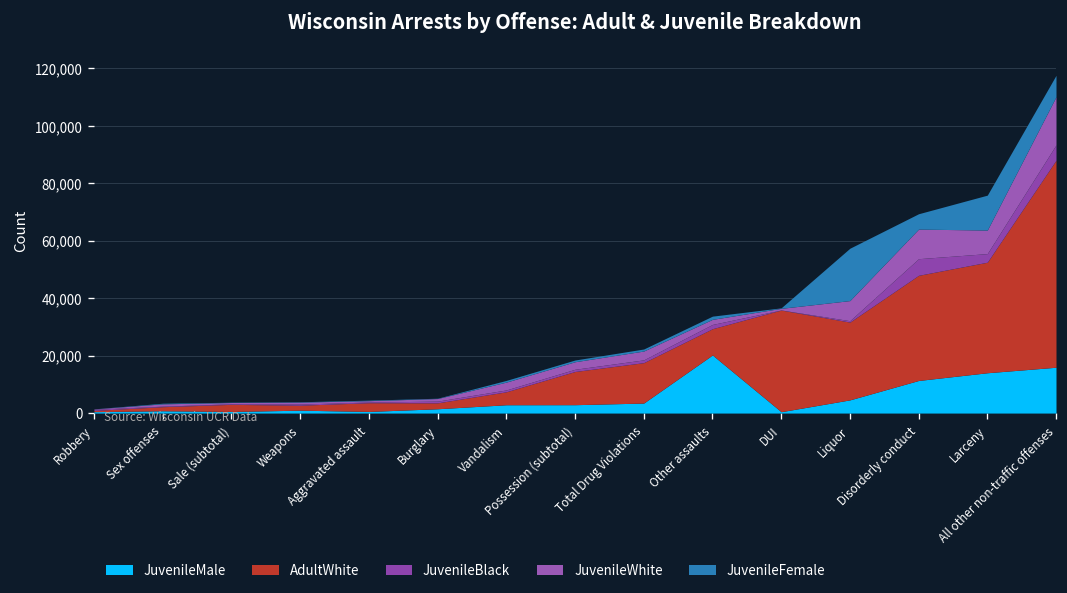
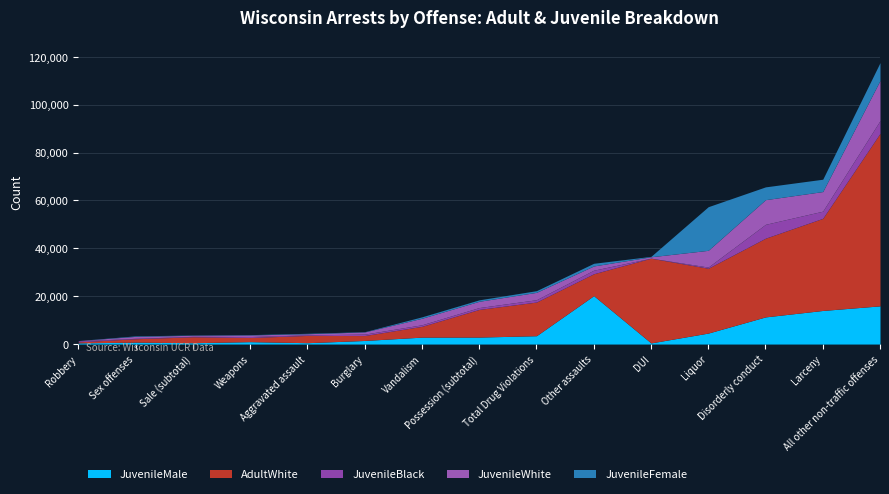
  {
    "AdultWhite": {
-     "Disorderly conduct": "37,000"
+     "Disorderly conduct": "33,000"
    },
    "JuvenileFemale": {
      "Other assaults": "1,000",
      "Liquor": "18,000",
      "Disorderly conduct": "5,000",
-     "Larceny": "12,000",
+     "Larceny": "5,000",
      "All other non-traffic offenses": "7,000"
    }
  }
